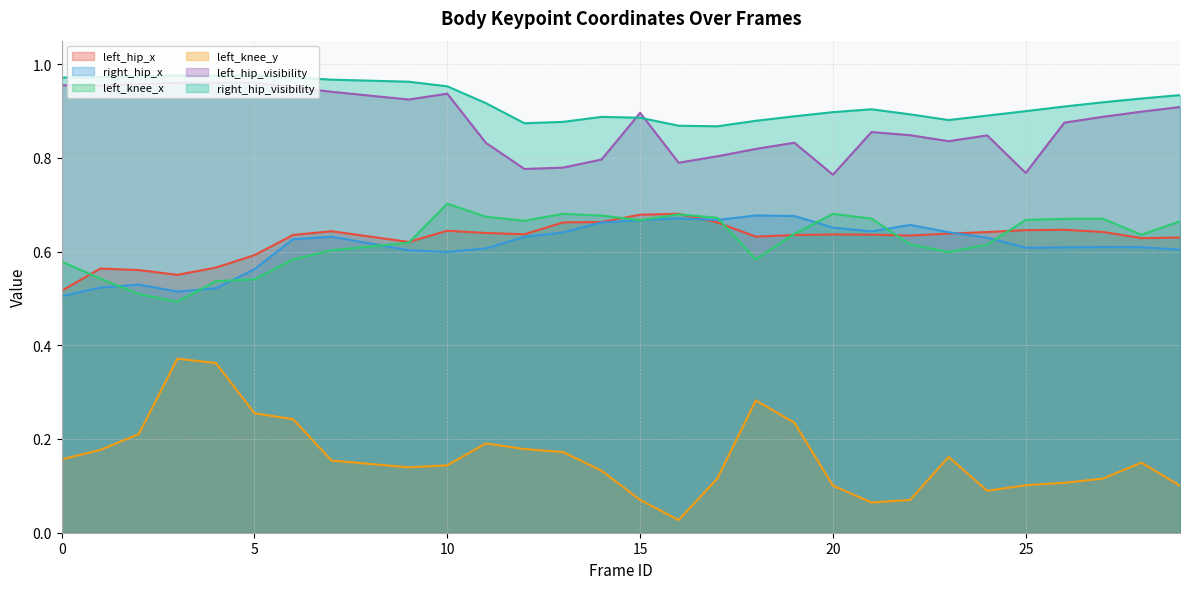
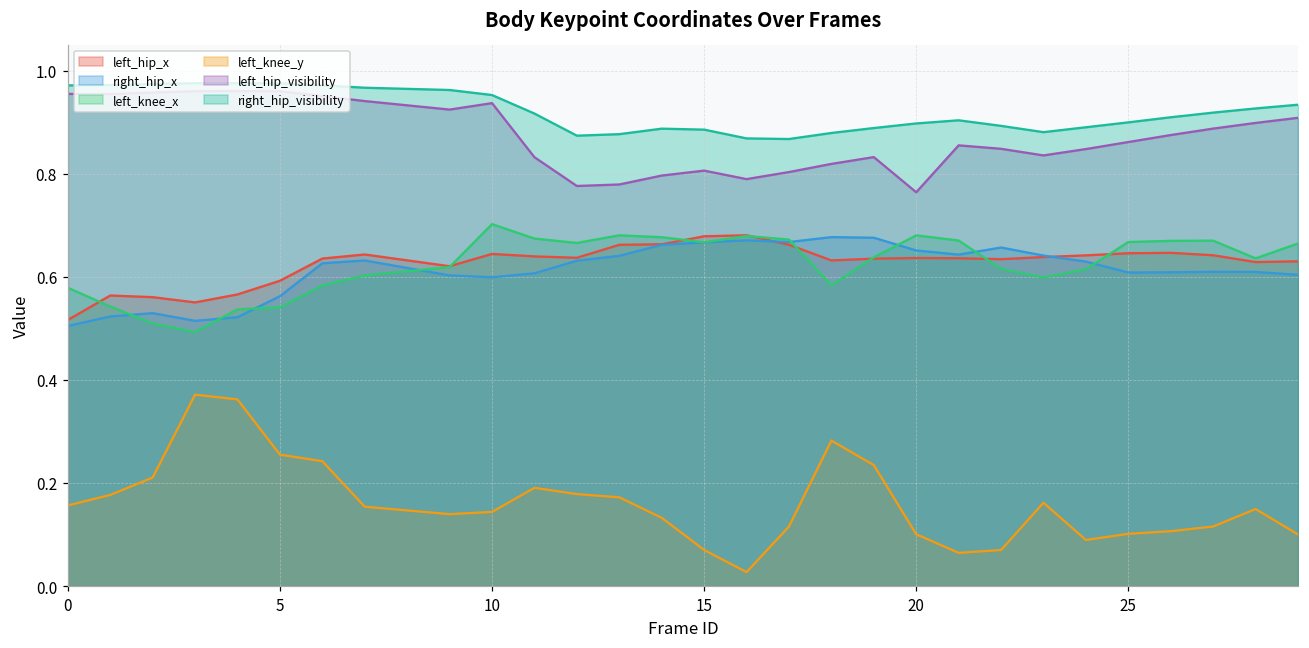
  {
    "left_hip_visibility": {
      "0": 0.95,
      "10": 0.94,
-     "15": 0.90,
+     "15": 0.81,
      "20": 0.76,
-     "25": 0.77
+     "25": 0.86
    }
  }
